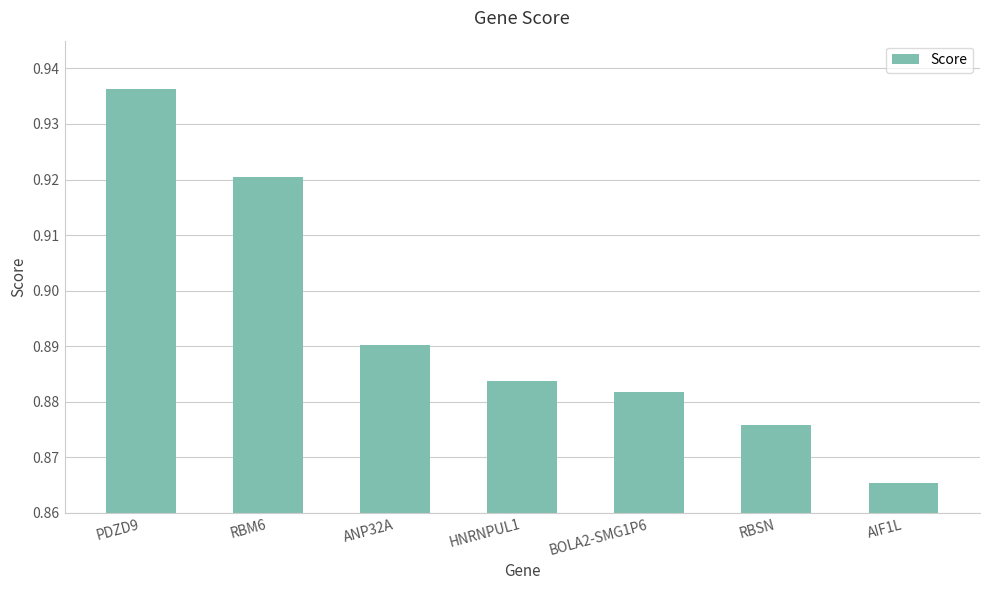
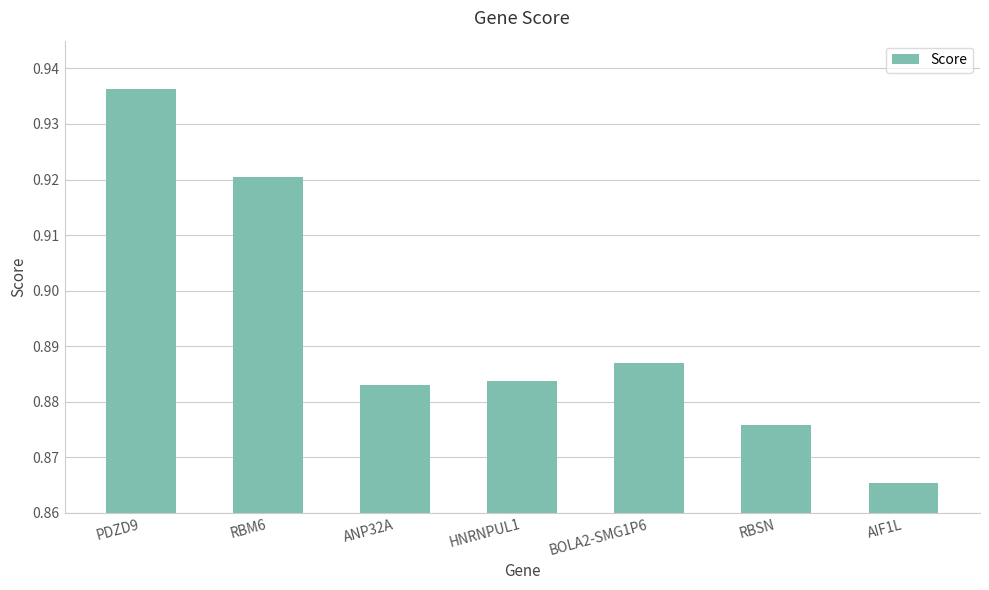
  {
    "PDZD9": 0.936,
    "RBM6": 0.921,
-   "ANP32A": 0.890,
+   "ANP32A": 0.883,
    "HNRNPUL1": 0.884,
-   "BOLA2-SMG1P6": 0.882,
+   "BOLA2-SMG1P6": 0.887,
    "RBSN": 0.876,
    "AIF1L": 0.865
  }
